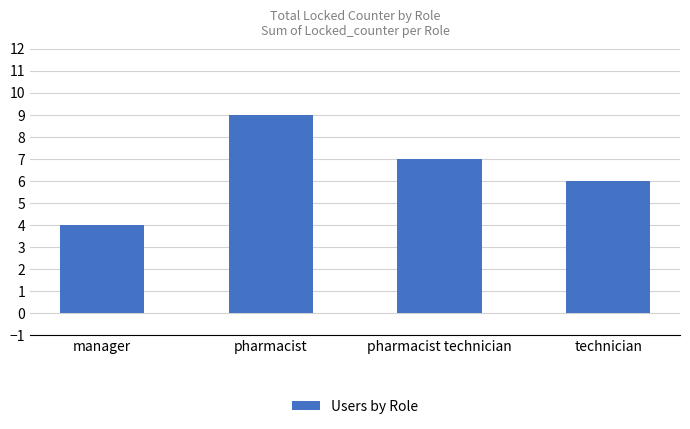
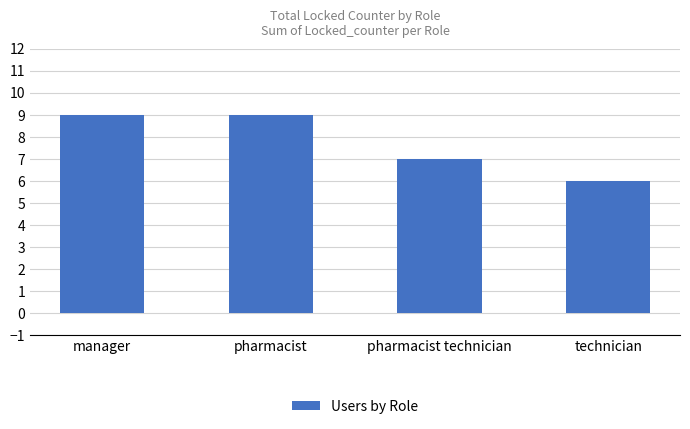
  {
-   "manager": 4,
+   "manager": 9,
    "pharmacist": 9,
    "pharmacist technician": 7,
    "technician": 6
  }
